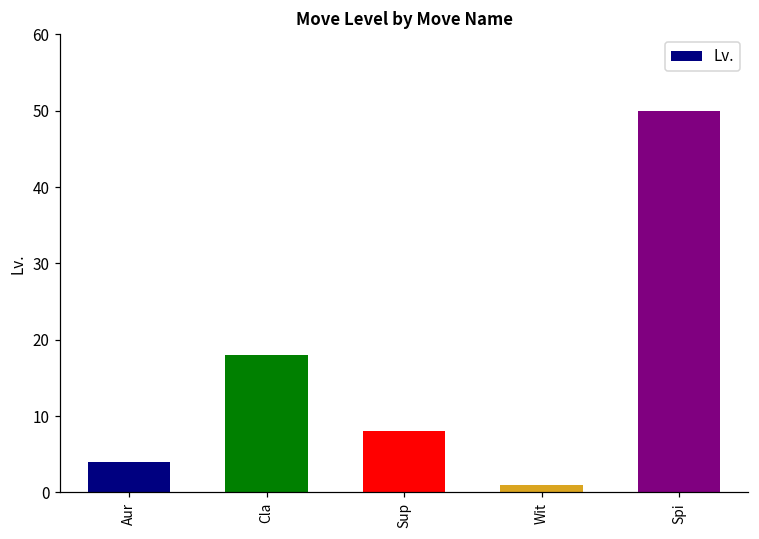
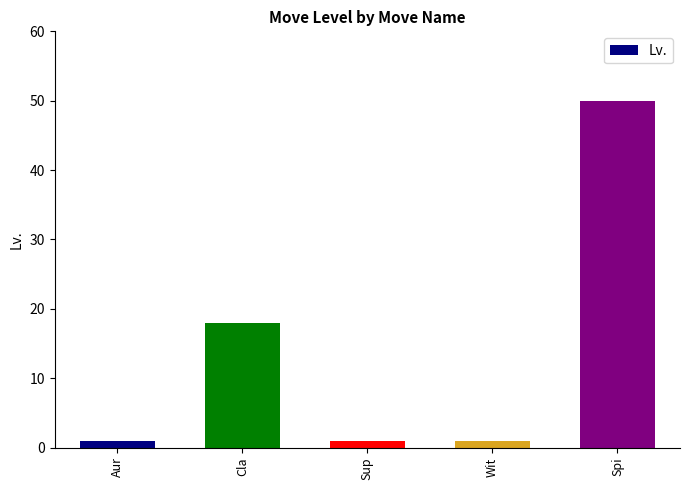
  {
-   "Aur": 4,
+   "Aur": 1,
    "Cla": 18,
-   "Sup": 8,
+   "Sup": 1,
    "Wit": 1,
    "Spi": 50
  }
